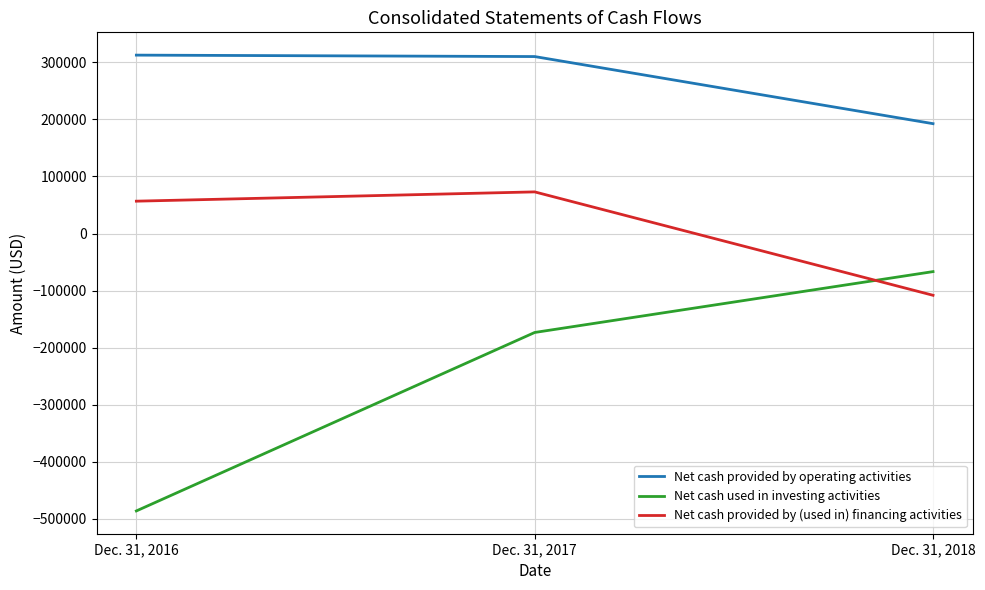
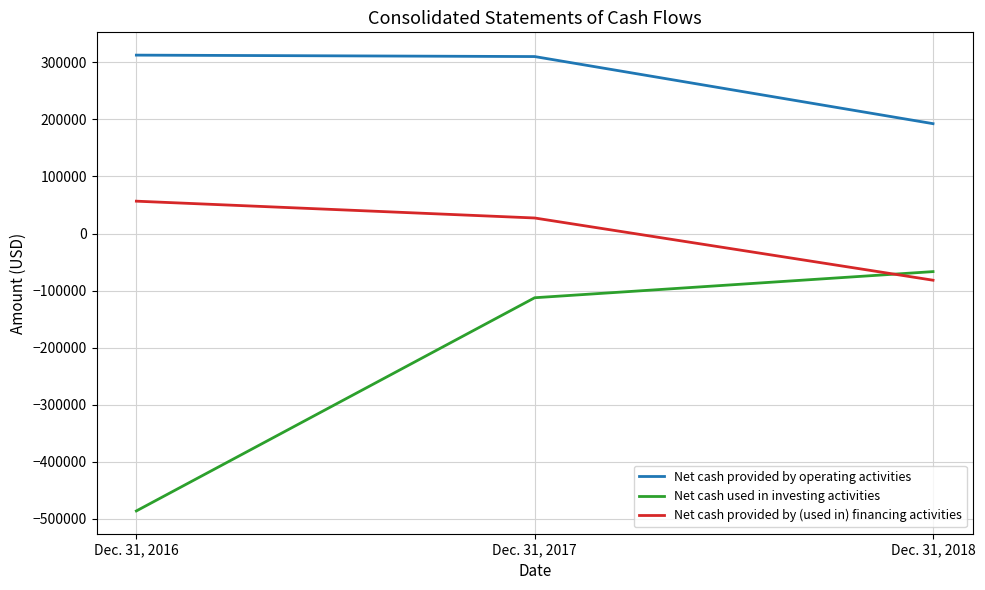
  {
    "Net cash provided by operating activities": {
      "Dec. 31, 2016": 310000,
      "Dec. 31, 2017": 310000,
      "Dec. 31, 2018": 190000
    },
    "Net cash used in investing activities": {
      "Dec. 31, 2016": -490000,
-     "Dec. 31, 2017": -170000,
+     "Dec. 31, 2017": -110000,
      "Dec. 31, 2018": -70000
    },
    "Net cash provided by (used in) financing activities": {
      "Dec. 31, 2016": 60000,
-     "Dec. 31, 2017": 70000,
-     "Dec. 31, 2018": -110000
+     "Dec. 31, 2017": 30000,
+     "Dec. 31, 2018": -80000
    }
  }
